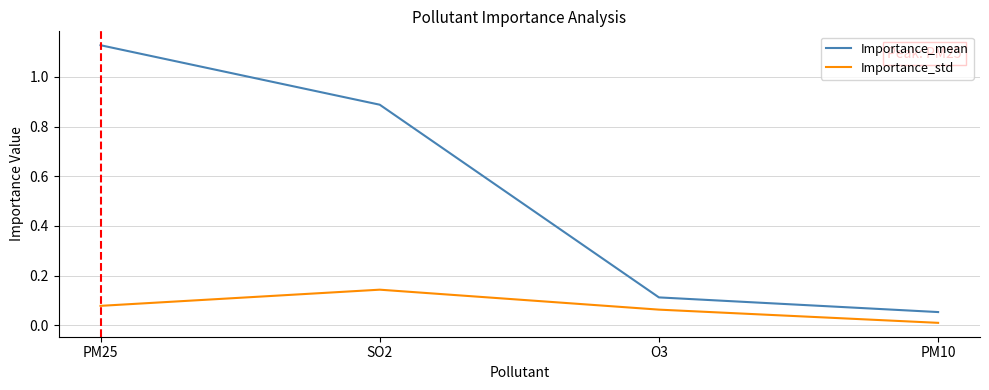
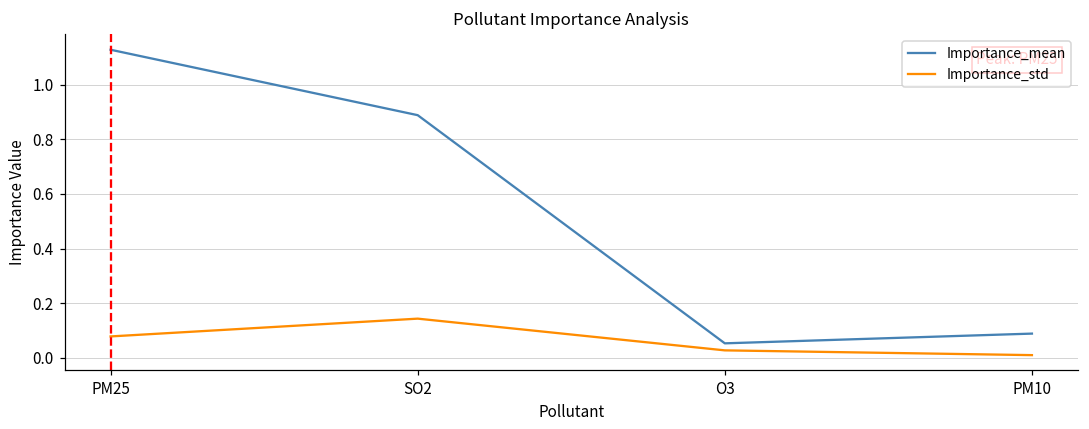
  {
    "Importance_mean": {
      "PM25": 1.13,
      "SO2": 0.89,
-     "O3": 0.11,
-     "PM10": 0.05
+     "O3": 0.05,
+     "PM10": 0.09
    },
    "Importance_std": {
      "PM25": 0.08,
      "SO2": 0.14,
-     "O3": 0.06,
+     "O3": 0.03,
      "PM10": 0.01
    }
  }
